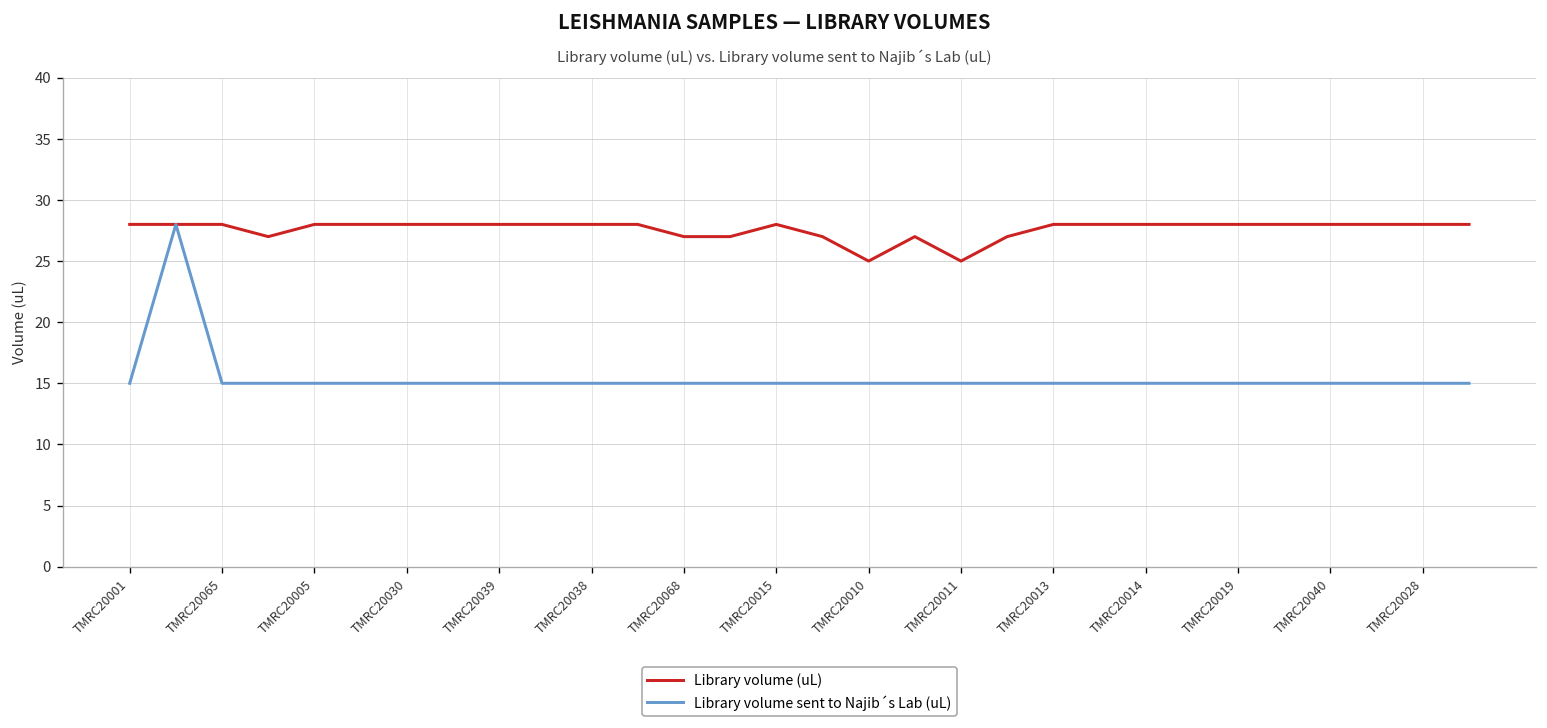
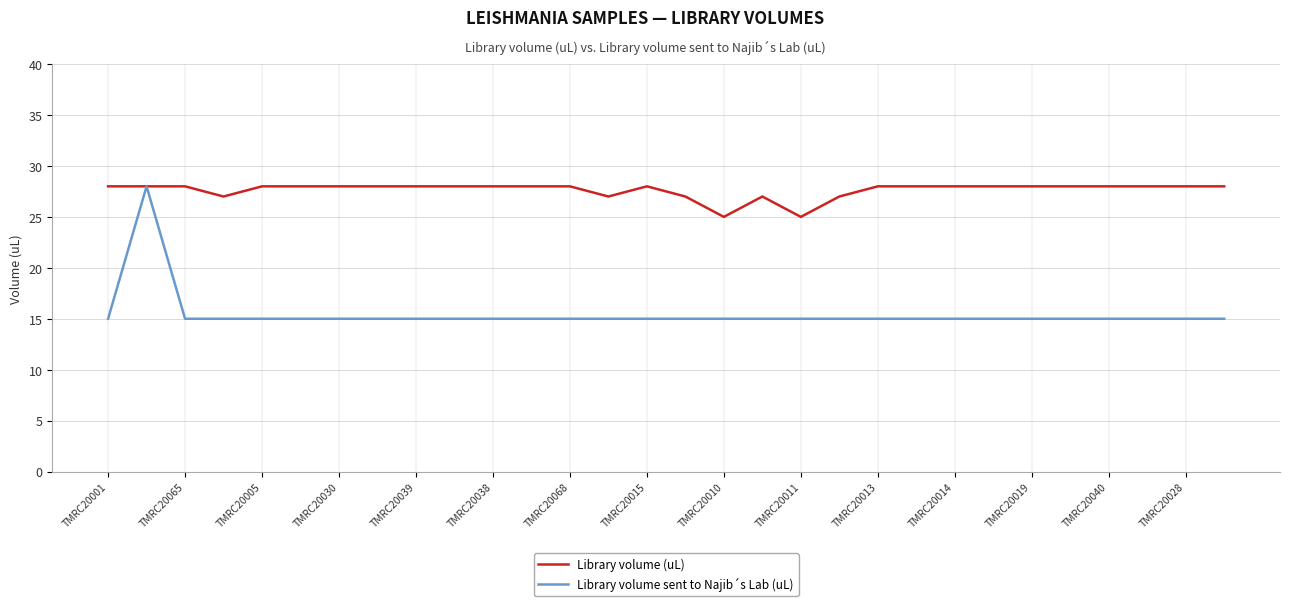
  {
    "Library volume (uL)": {
      "TMRC20001": 28,
      "TMRC20065": 28,
      "TMRC20005": 28,
      "TMRC20030": 28,
      "TMRC20039": 28,
      "TMRC20038": 28,
-     "TMRC20068": 27,
+     "TMRC20068": 28,
      "TMRC20015": 28,
      "TMRC20010": 25,
      "TMRC20011": 25,
      "TMRC20013": 28,
      "TMRC20014": 28,
      "TMRC20019": 28,
      "TMRC20040": 28,
      "TMRC20028": 28
    },
    "Library volume sent to Najib´s Lab (uL)": {
      "TMRC20001": 15,
      "TMRC20065": 15,
      "TMRC20005": 15,
      "TMRC20030": 15,
      "TMRC20039": 15,
      "TMRC20038": 15,
      "TMRC20068": 15,
      "TMRC20015": 15,
      "TMRC20010": 15,
      "TMRC20011": 15,
      "TMRC20013": 15,
      "TMRC20014": 15,
      "TMRC20019": 15,
      "TMRC20040": 15,
      "TMRC20028": 15
    }
  }
